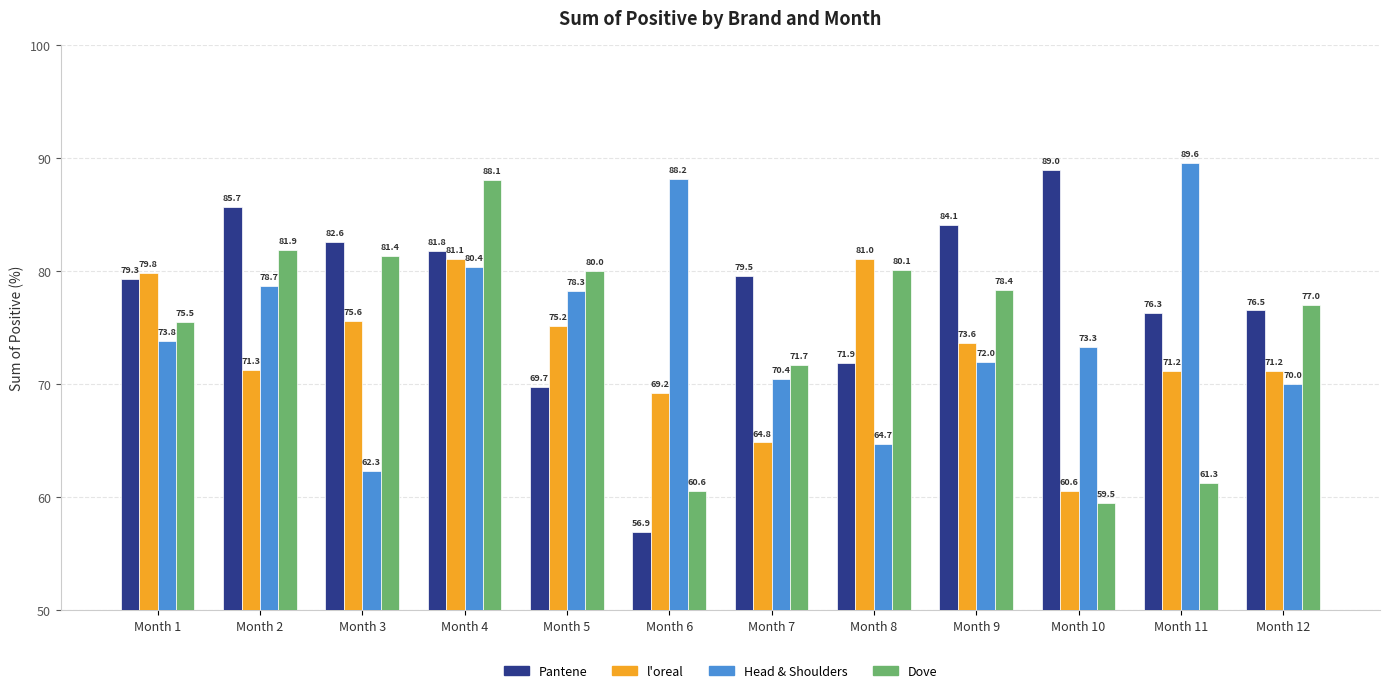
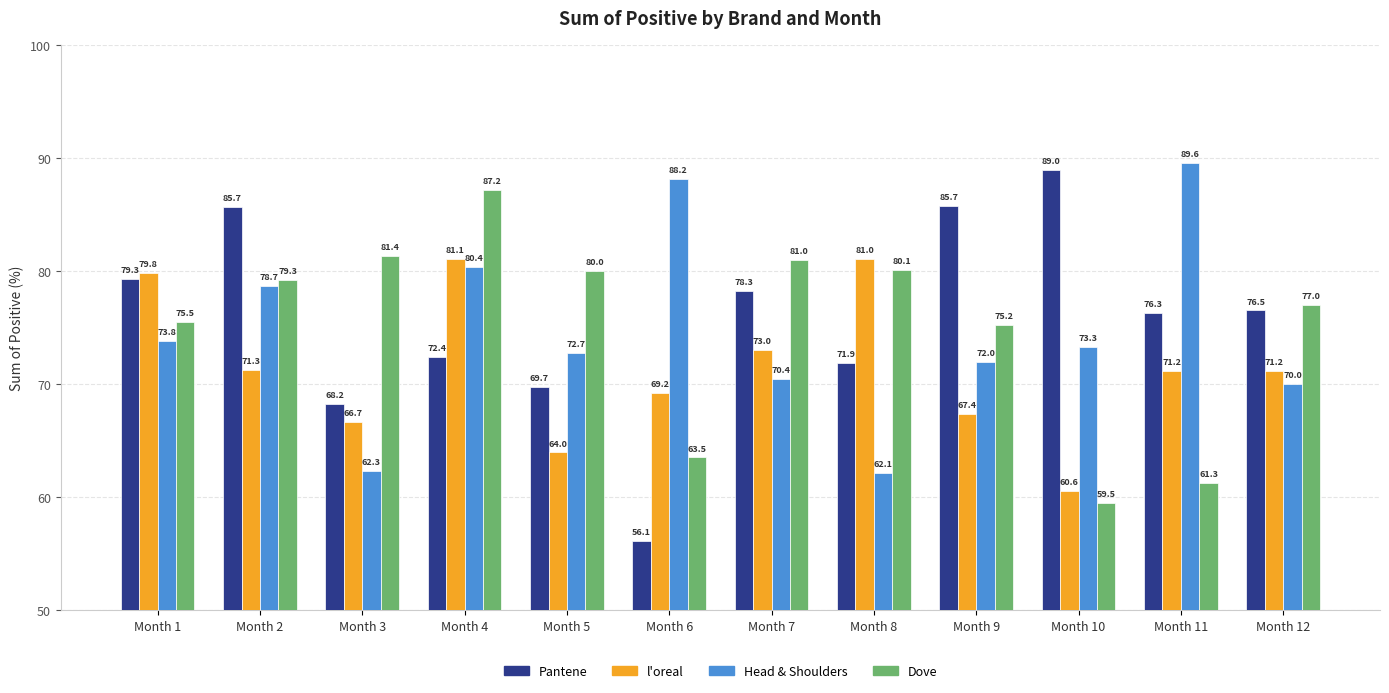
  {
    "Pantene": {
      "Month 1": 79.3,
      "Month 2": 85.7,
-     "Month 3": 82.6,
-     "Month 4": 81.8,
+     "Month 3": 68.2,
+     "Month 4": 72.4,
      "Month 5": 69.7,
-     "Month 6": 56.9,
-     "Month 7": 79.5,
+     "Month 6": 56.1,
+     "Month 7": 78.3,
      "Month 8": 71.9,
-     "Month 9": 84.1,
+     "Month 9": 85.7,
      "Month 10": 89.0,
      "Month 11": 76.3,
      "Month 12": 76.5
    },
    "l'oreal": {
      "Month 1": 79.8,
      "Month 2": 71.3,
-     "Month 3": 75.6,
+     "Month 3": 66.7,
      "Month 4": 81.1,
-     "Month 5": 75.2,
+     "Month 5": 64.0,
      "Month 6": 69.2,
-     "Month 7": 64.8,
+     "Month 7": 73.0,
      "Month 8": 81.0,
-     "Month 9": 73.6,
+     "Month 9": 67.4,
      "Month 10": 60.6,
      "Month 11": 71.2,
      "Month 12": 71.2
    },
    "Head & Shoulders": {
      "Month 1": 73.8,
      "Month 2": 78.7,
      "Month 3": 62.3,
      "Month 4": 80.4,
-     "Month 5": 78.3,
+     "Month 5": 72.7,
      "Month 6": 88.2,
      "Month 7": 70.4,
-     "Month 8": 64.7,
+     "Month 8": 62.1,
      "Month 9": 72.0,
      "Month 10": 73.3,
      "Month 11": 89.6,
      "Month 12": 70.0
    },
    "Dove": {
      "Month 1": 75.5,
-     "Month 2": 81.9,
+     "Month 2": 79.3,
      "Month 3": 81.4,
-     "Month 4": 88.1,
+     "Month 4": 87.2,
      "Month 5": 80.0,
-     "Month 6": 60.6,
-     "Month 7": 71.7,
+     "Month 6": 63.5,
+     "Month 7": 81.0,
      "Month 8": 80.1,
-     "Month 9": 78.4,
+     "Month 9": 75.2,
      "Month 10": 59.5,
      "Month 11": 61.3,
      "Month 12": 77.0
    }
  }
